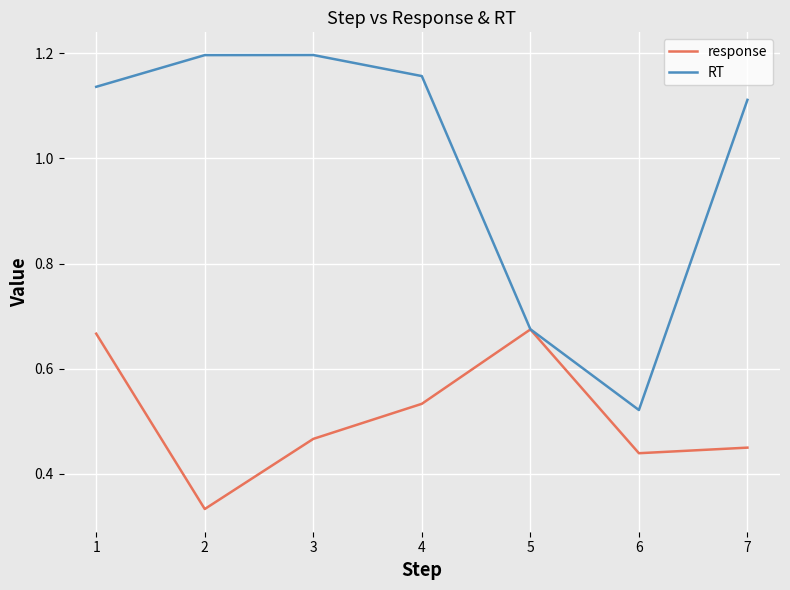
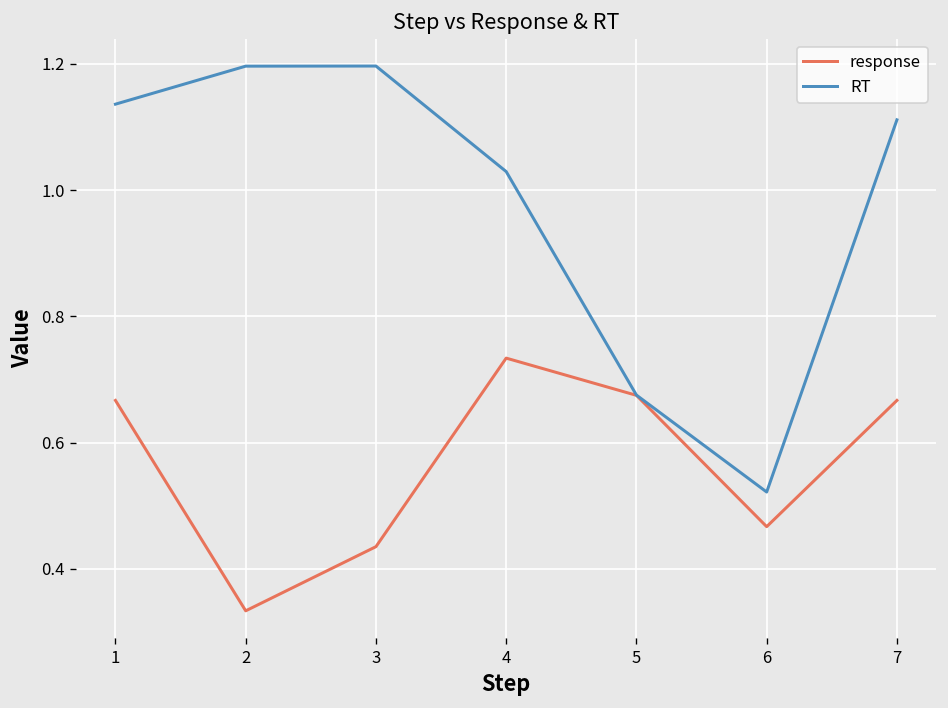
  {
    "response": {
      "1": 0.67,
      "2": 0.33,
-     "3": 0.47,
-     "4": 0.53,
-     "6": 0.44,
-     "7": 0.45
+     "3": 0.43,
+     "4": 0.73,
+     "6": 0.47,
+     "7": 0.67
    },
    "RT": {
      "1": 1.14,
      "2": 1.20,
      "3": 1.20,
-     "4": 1.16,
+     "4": 1.03,
      "6": 0.52,
      "7": 1.11
    }
  }
